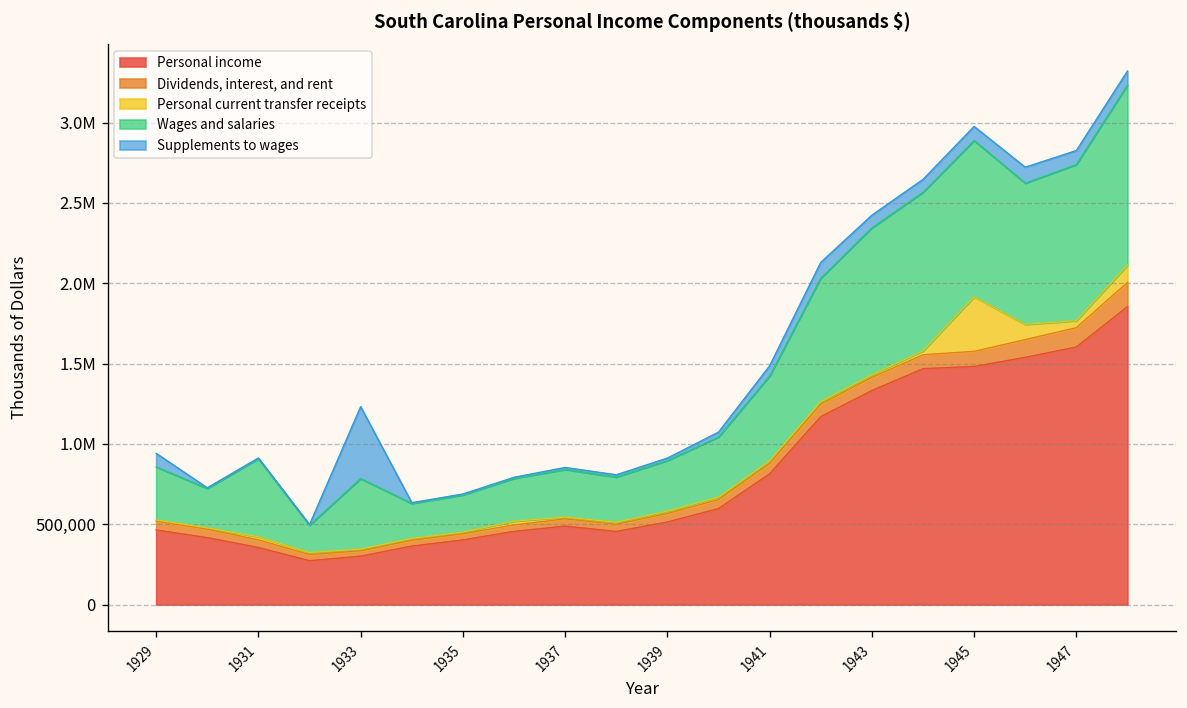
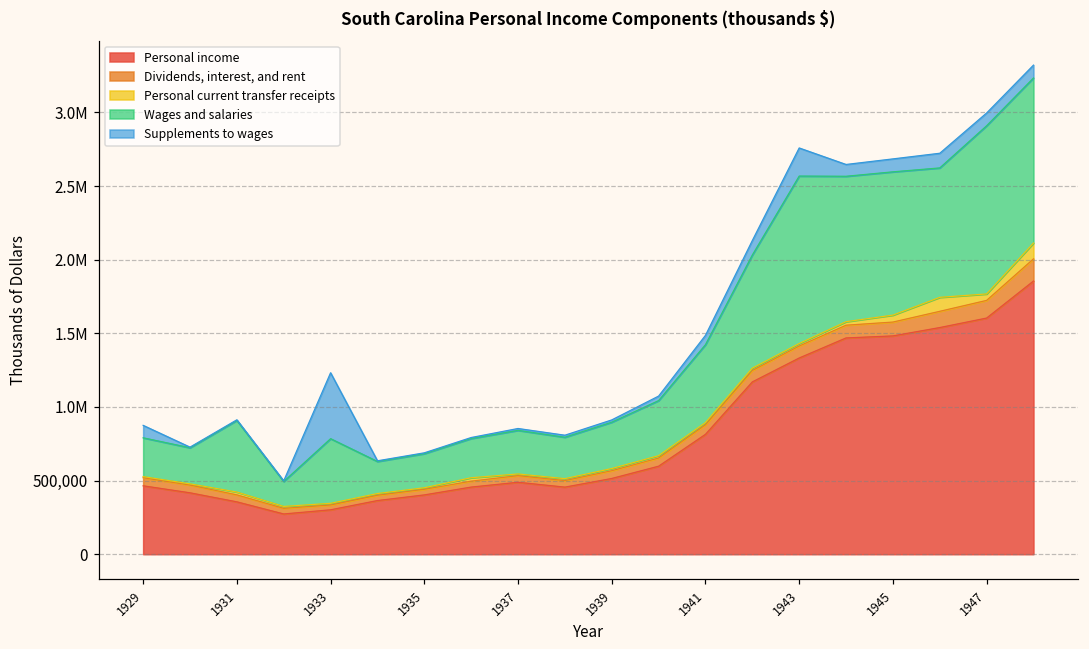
  {
    "Personal current transfer receipts": {
      "1931": "20,000",
-     "1945": "340,000",
+     "1945": "50,000",
      "1947": "40,000"
    },
    "Wages and salaries": {
-     "1929": "330,000",
+     "1929": "260,000",
      "1933": "440,000",
      "1941": "530,000",
-     "1943": "910,000",
+     "1943": "1,140,000",
      "1945": "970,000",
-     "1947": "970,000"
+     "1947": "1,140,000"
    },
    "Supplements to wages": {
      "1929": "80,000",
      "1933": "450,000",
      "1941": "60,000",
-     "1943": "80,000",
+     "1943": "190,000",
      "1945": "90,000",
      "1947": "90,000"
    }
  }
